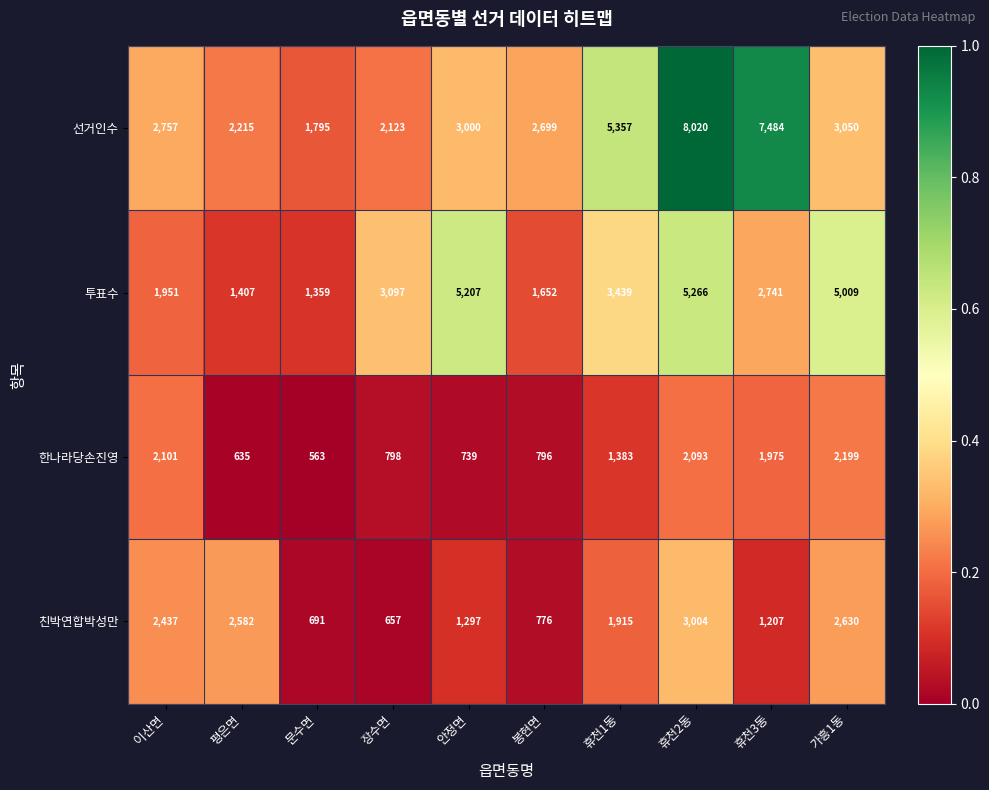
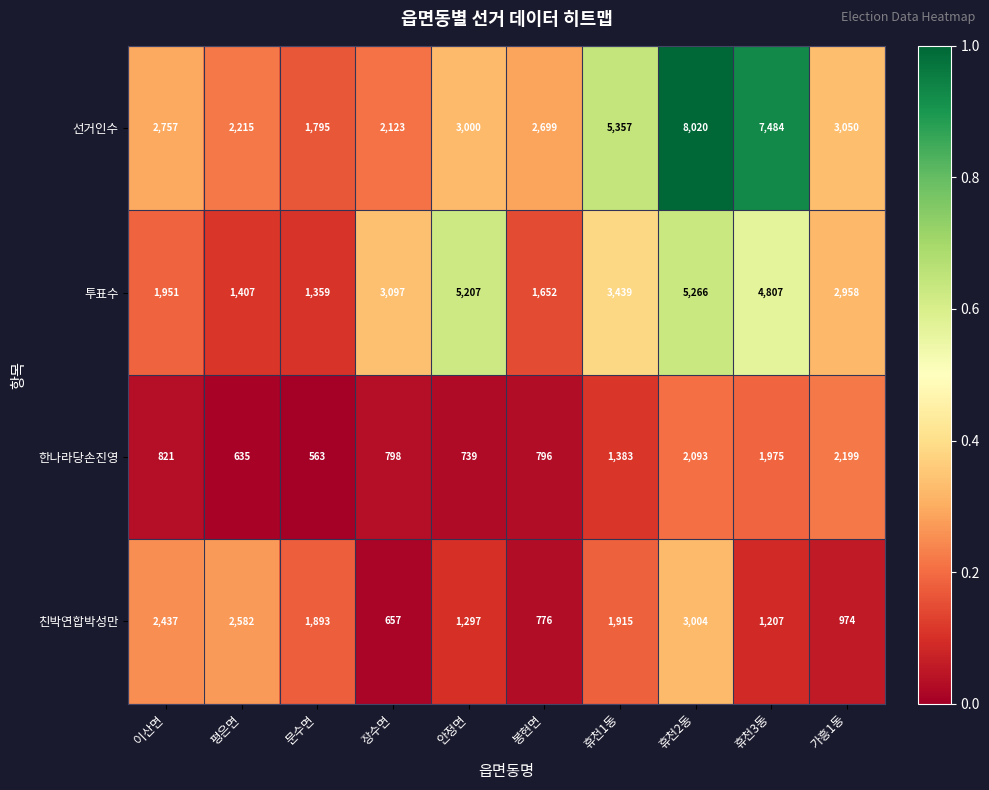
  {
    "선거인수": {
      "이산면": "2,757",
      "평은면": "2,215",
      "문수면": "1,795",
      "장수면": "2,123",
      "안정면": "3,000",
      "봉현면": "2,699",
      "휴천1동": "5,357",
      "휴천2동": "8,020",
      "휴천3동": "7,484",
      "가흥1동": "3,050"
    },
    "투표수": {
      "이산면": "1,951",
      "평은면": "1,407",
      "문수면": "1,359",
      "장수면": "3,097",
      "안정면": "5,207",
      "봉현면": "1,652",
      "휴천1동": "3,439",
      "휴천2동": "5,266",
-     "휴천3동": "2,741",
-     "가흥1동": "5,009"
+     "휴천3동": "4,807",
+     "가흥1동": "2,958"
    },
    "한나라당손진영": {
-     "이산면": "2,101",
+     "이산면": "821",
      "평은면": "635",
      "문수면": "563",
      "장수면": "798",
      "안정면": "739",
      "봉현면": "796",
      "휴천1동": "1,383",
      "휴천2동": "2,093",
      "휴천3동": "1,975",
      "가흥1동": "2,199"
    },
    "친박연합박성만": {
      "이산면": "2,437",
      "평은면": "2,582",
-     "문수면": "691",
+     "문수면": "1,893",
      "장수면": "657",
      "안정면": "1,297",
      "봉현면": "776",
      "휴천1동": "1,915",
      "휴천2동": "3,004",
      "휴천3동": "1,207",
-     "가흥1동": "2,630"
+     "가흥1동": "974"
    }
  }
